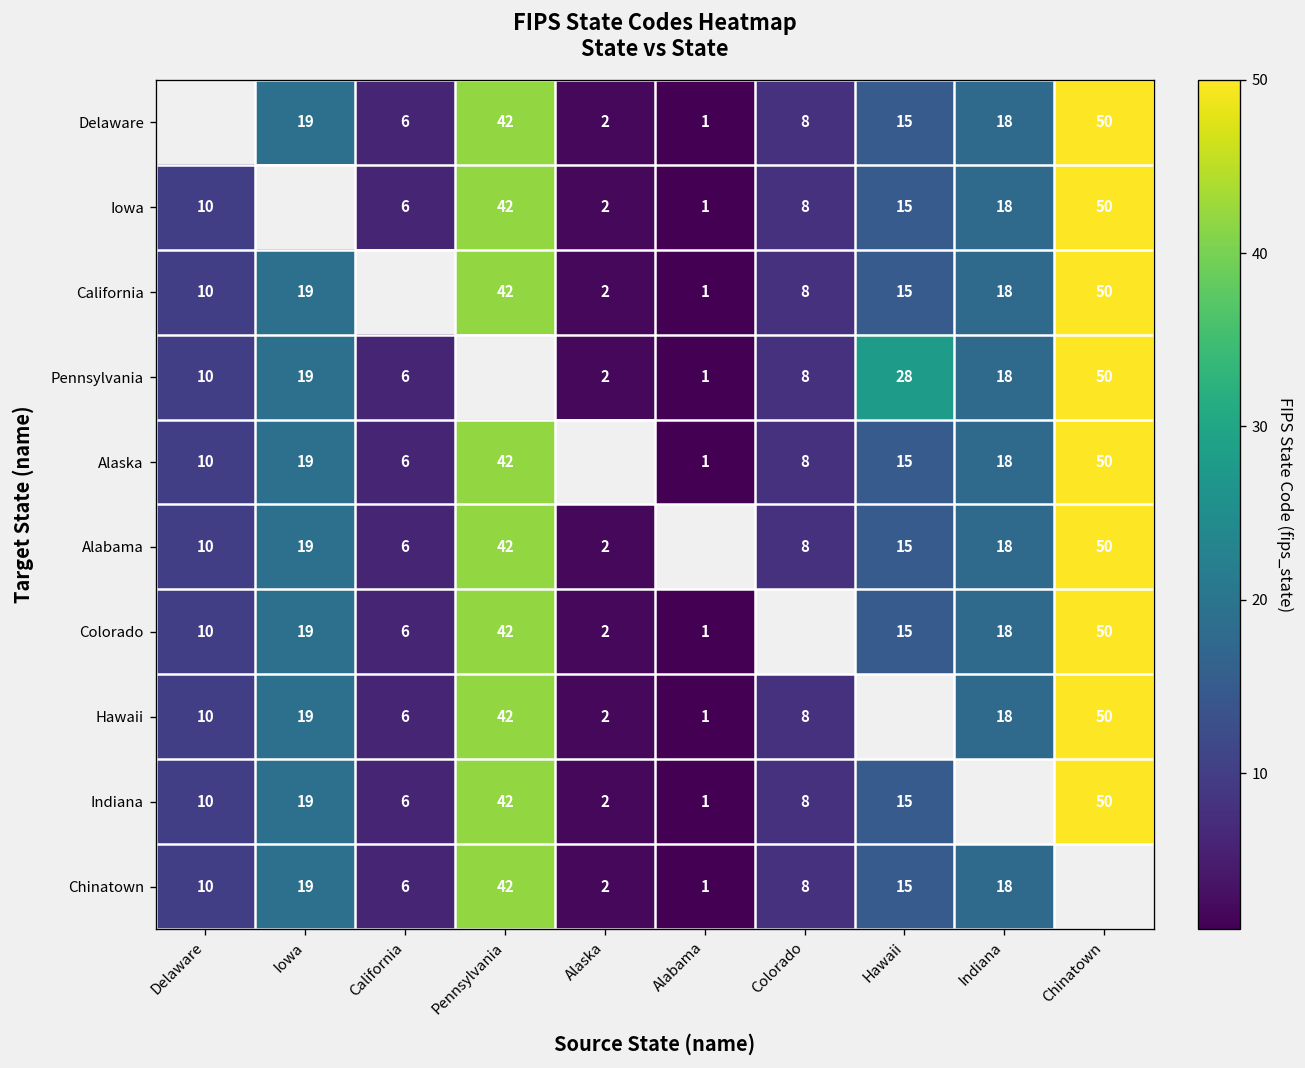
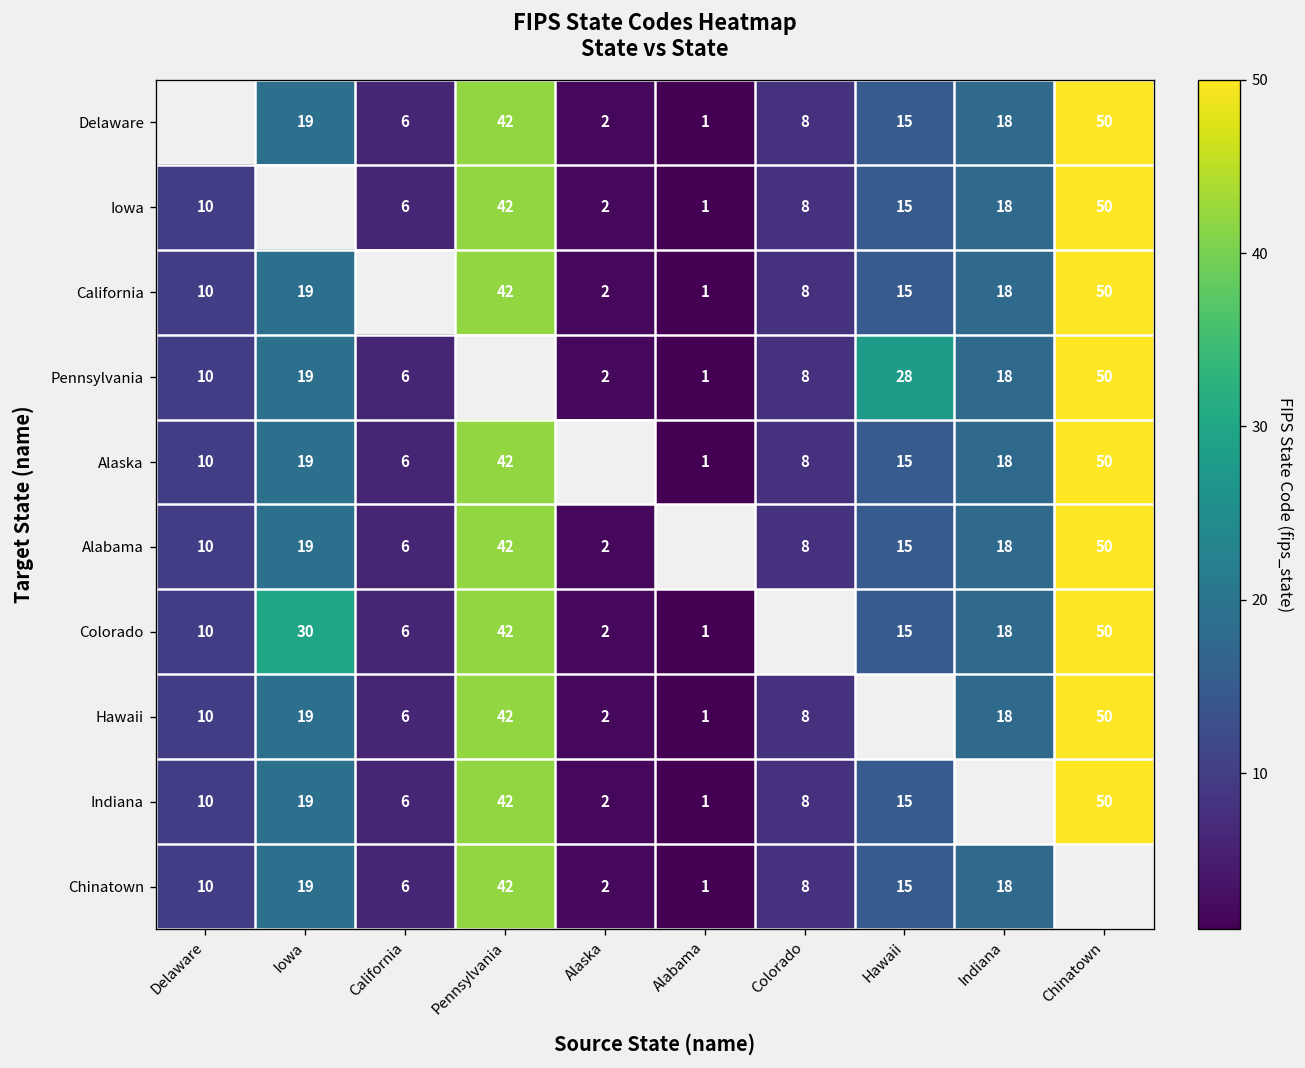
  {
    "Delaware": {
      "Iowa": 19,
      "California": 6,
      "Pennsylvania": 42,
      "Alaska": 2,
      "Alabama": 1,
      "Colorado": 8,
      "Hawaii": 15,
      "Indiana": 18,
      "Chinatown": 50
    },
    "Iowa": {
      "Delaware": 10,
      "California": 6,
      "Pennsylvania": 42,
      "Alaska": 2,
      "Alabama": 1,
      "Colorado": 8,
      "Hawaii": 15,
      "Indiana": 18,
      "Chinatown": 50
    },
    "California": {
      "Delaware": 10,
      "Iowa": 19,
      "Pennsylvania": 42,
      "Alaska": 2,
      "Alabama": 1,
      "Colorado": 8,
      "Hawaii": 15,
      "Indiana": 18,
      "Chinatown": 50
    },
    "Pennsylvania": {
      "Delaware": 10,
      "Iowa": 19,
      "California": 6,
      "Alaska": 2,
      "Alabama": 1,
      "Colorado": 8,
      "Hawaii": 28,
      "Indiana": 18,
      "Chinatown": 50
    },
    "Alaska": {
      "Delaware": 10,
      "Iowa": 19,
      "California": 6,
      "Pennsylvania": 42,
      "Alabama": 1,
      "Colorado": 8,
      "Hawaii": 15,
      "Indiana": 18,
      "Chinatown": 50
    },
    "Alabama": {
      "Delaware": 10,
      "Iowa": 19,
      "California": 6,
      "Pennsylvania": 42,
      "Alaska": 2,
      "Colorado": 8,
      "Hawaii": 15,
      "Indiana": 18,
      "Chinatown": 50
    },
    "Colorado": {
      "Delaware": 10,
-     "Iowa": 19,
+     "Iowa": 30,
      "California": 6,
      "Pennsylvania": 42,
      "Alaska": 2,
      "Alabama": 1,
      "Hawaii": 15,
      "Indiana": 18,
      "Chinatown": 50
    },
    "Hawaii": {
      "Delaware": 10,
      "Iowa": 19,
      "California": 6,
      "Pennsylvania": 42,
      "Alaska": 2,
      "Alabama": 1,
      "Colorado": 8,
      "Indiana": 18,
      "Chinatown": 50
    },
    "Indiana": {
      "Delaware": 10,
      "Iowa": 19,
      "California": 6,
      "Pennsylvania": 42,
      "Alaska": 2,
      "Alabama": 1,
      "Colorado": 8,
      "Hawaii": 15,
      "Chinatown": 50
    },
    "Chinatown": {
      "Delaware": 10,
      "Iowa": 19,
      "California": 6,
      "Pennsylvania": 42,
      "Alaska": 2,
      "Alabama": 1,
      "Colorado": 8,
      "Hawaii": 15,
      "Indiana": 18
    }
  }
